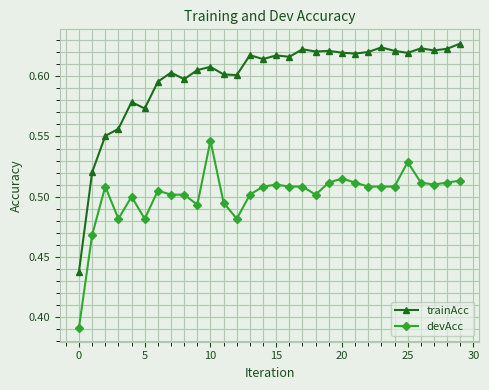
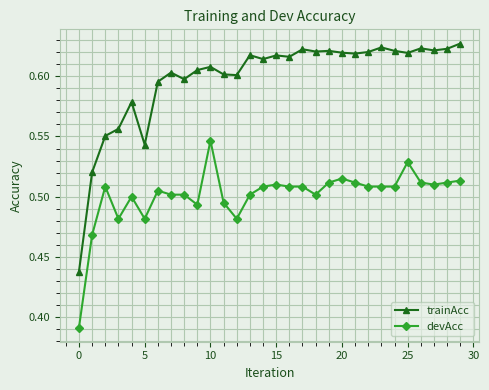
  {
    "trainAcc": {
      "0": 0.438,
-     "5": 0.573,
+     "5": 0.543,
      "10": 0.608,
      "15": 0.617,
      "20": 0.620,
      "25": 0.619
    },
    "devAcc": {
      "0": 0.391,
      "5": 0.482,
      "10": 0.547,
      "15": 0.510,
      "20": 0.515,
      "25": 0.529
    }
  }
